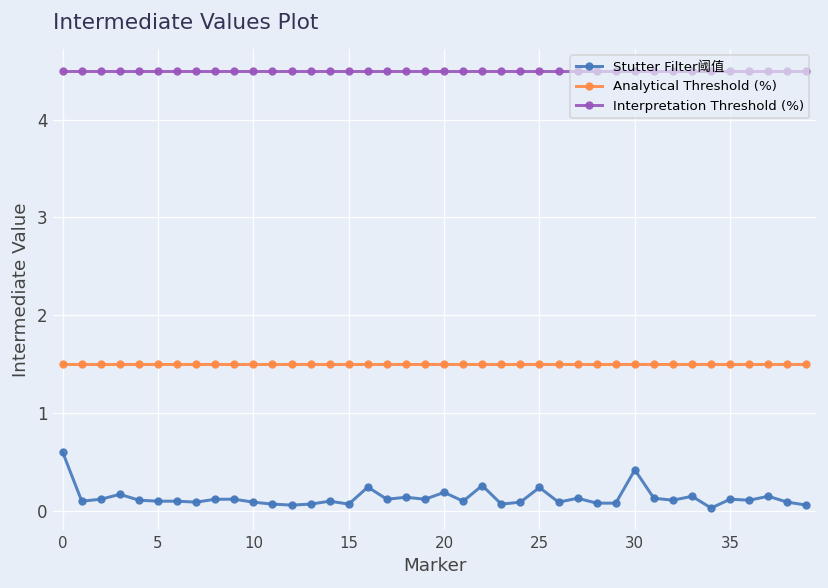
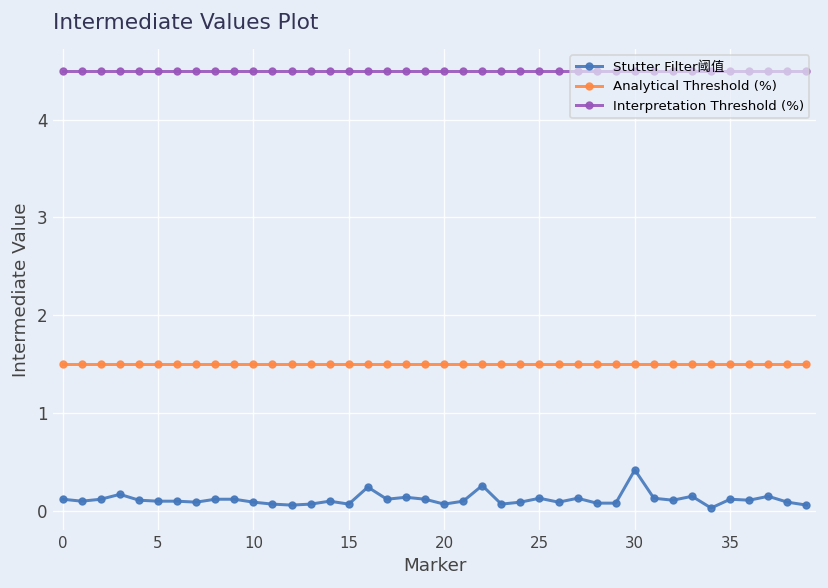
  {
    "Stutter Filter阈值": {
-     "0": 0.6,
+     "0": 0.1,
      "5": 0.1,
      "10": 0.1,
      "15": 0.1,
-     "20": 0.2,
-     "25": 0.2,
+     "20": 0.1,
+     "25": 0.1,
      "30": 0.4,
      "35": 0.1
    },
    "Analytical Threshold (%)": {
      "0": 1.5,
      "5": 1.5,
      "10": 1.5,
      "15": 1.5,
      "20": 1.5,
      "25": 1.5,
      "30": 1.5,
      "35": 1.5
    },
    "Interpretation Threshold (%)": {
      "0": 4.5,
      "5": 4.5,
      "10": 4.5,
      "15": 4.5,
      "20": 4.5,
      "25": 4.5
    }
  }
